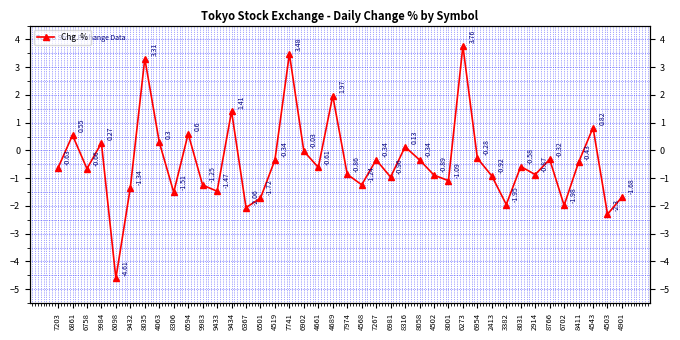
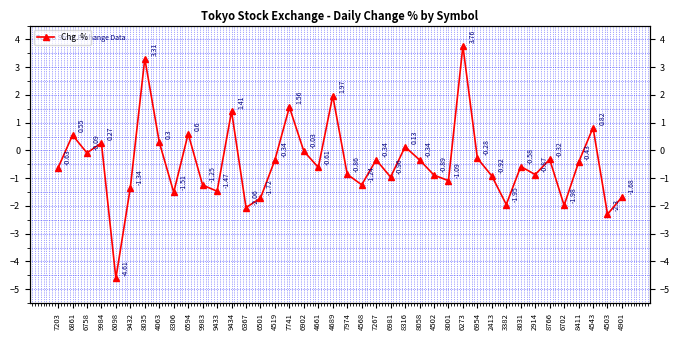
  {
    "7203": -0.63,
    "6861": 0.55,
-   "6758": -0.66,
+   "6758": -0.09,
    "9984": 0.27,
    "6098": -4.61,
    "9432": -1.34,
    "8035": 3.31,
    "4063": 0.3,
    "8306": -1.51,
    "6594": 0.6,
    "9983": -1.25,
    "9433": -1.47,
    "9434": 1.41,
    "6501": -1.72,
    "4519": -0.34,
-   "7741": 3.48,
+   "7741": 1.56,
    "6902": -0.03,
    "4661": -0.61,
    "4689": 1.97,
    "7974": -0.86,
    "4568": -1.24,
    "7267": -0.34,
    "6981": -0.96,
    "8316": 0.13,
    "8058": -0.34,
    "4502": -0.89,
    "8001": -1.09,
    "6273": 3.76,
    "6954": -0.28,
    "2413": -0.92,
    "3382": -1.95,
    "8031": -0.58,
    "8766": -0.32,
    "6702": -1.98,
    "8411": -0.43,
    "4543": 0.82,
    "4503": -2.3,
    "4901": -1.68
  }
